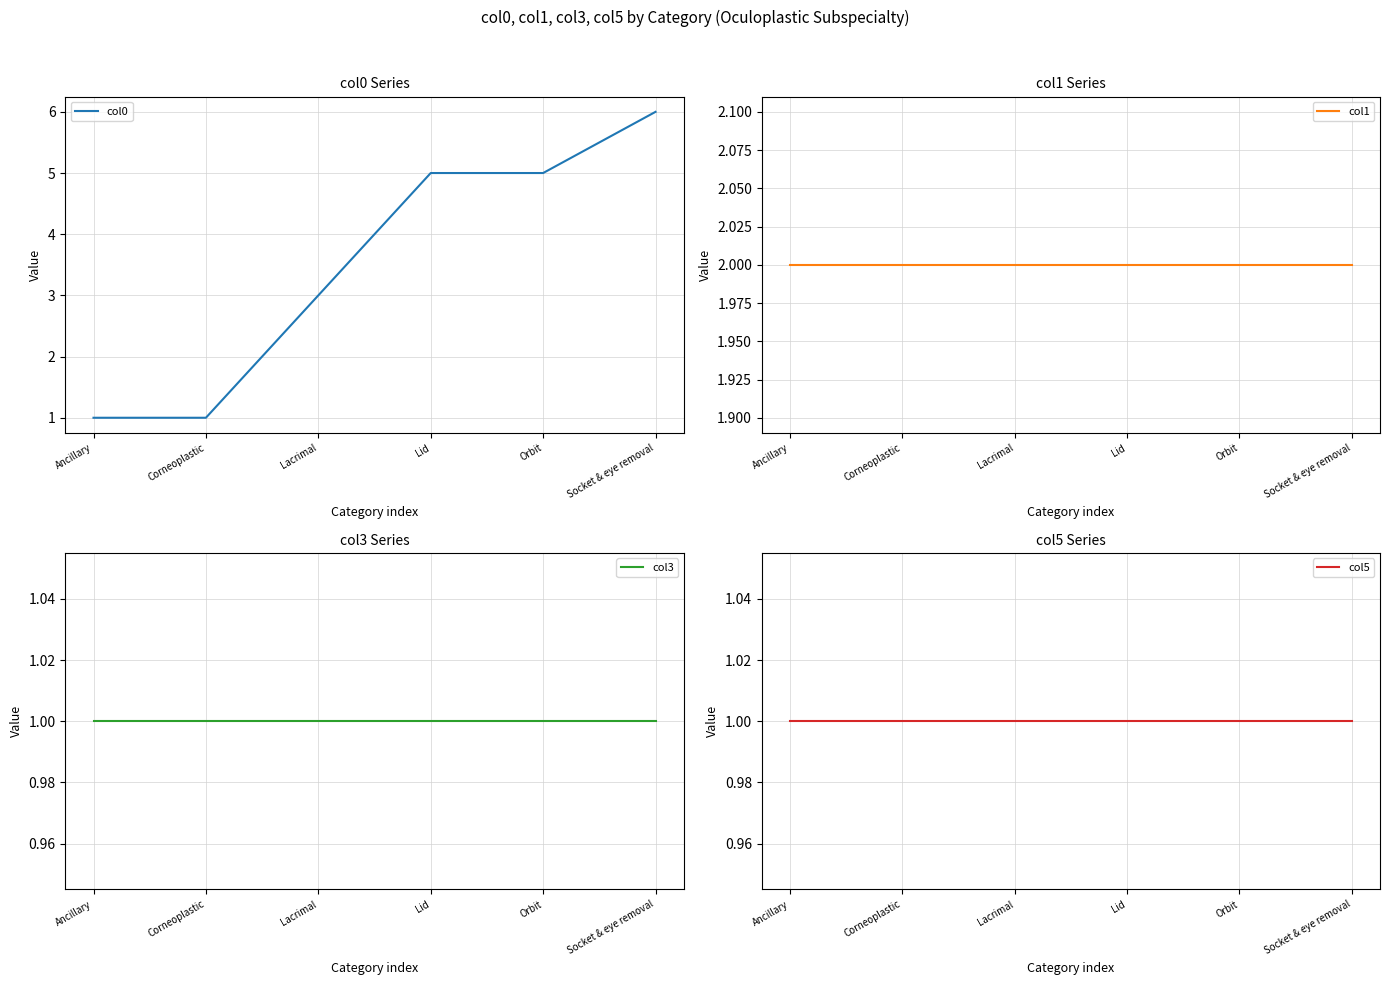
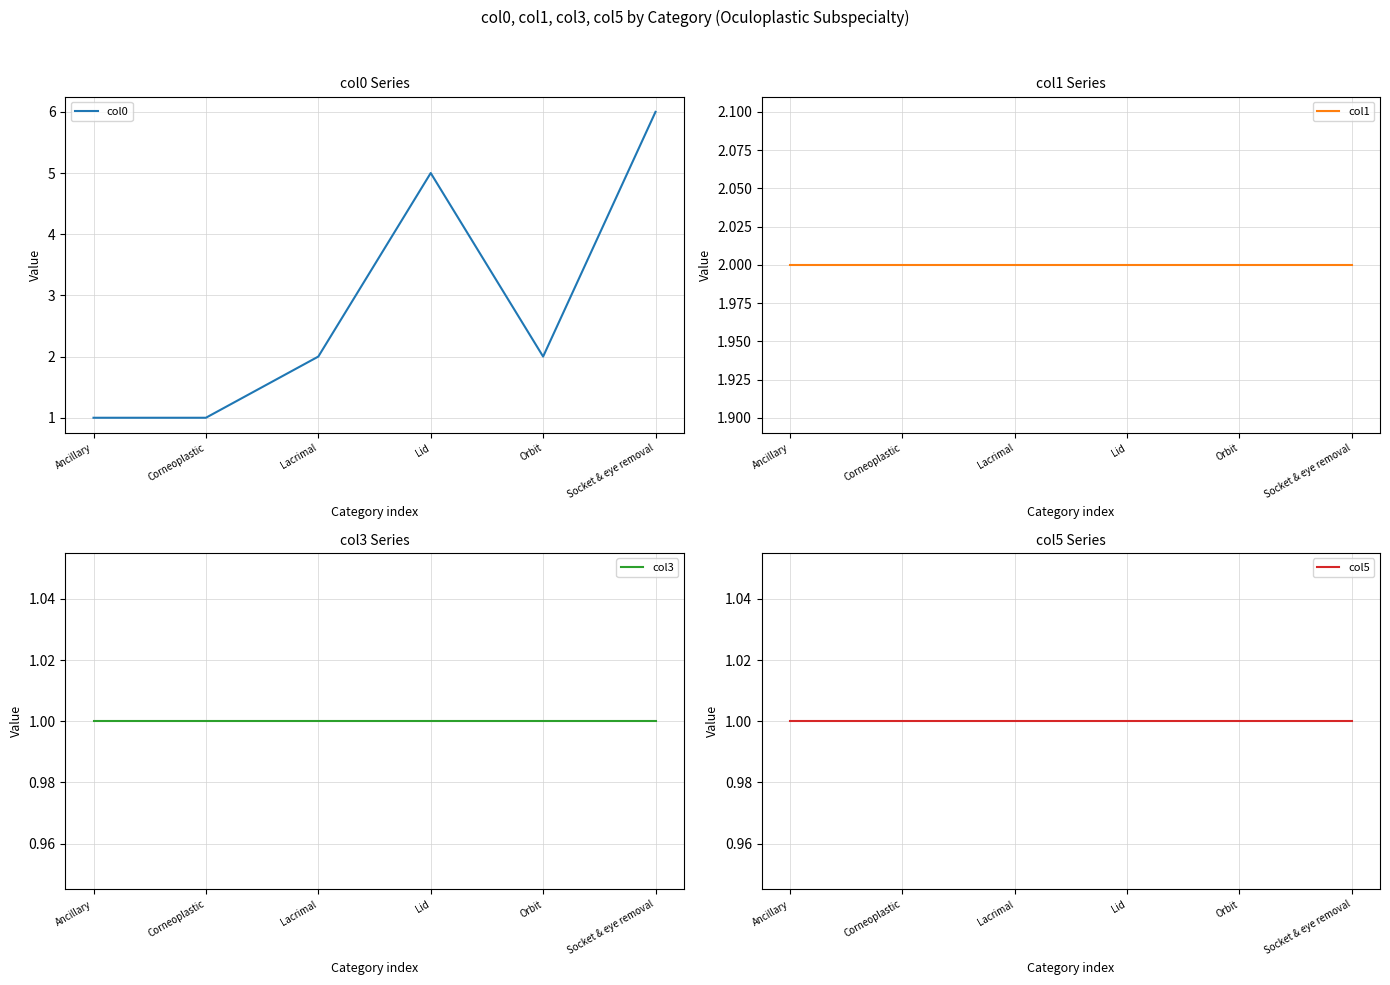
  {
    "col0 Series": {
      "Ancillary": 1,
      "Corneoplastic": 1,
-     "Lacrimal": 3,
+     "Lacrimal": 2,
      "Lid": 5,
-     "Orbit": 5,
+     "Orbit": 2,
      "Socket & eye removal": 6
    },
    "col1 Series": {
      "Ancillary": 2.000,
      "Corneoplastic": 2.000,
      "Lacrimal": 2.000,
      "Lid": 2.000,
      "Orbit": 2.000,
      "Socket & eye removal": 2.000
    },
    "col3 Series": {
      "Ancillary": 1.000,
      "Corneoplastic": 1.000,
      "Lacrimal": 1.000,
      "Lid": 1.000,
      "Orbit": 1.000,
      "Socket & eye removal": 1.000
    },
    "col5 Series": {
      "Ancillary": 1.000,
      "Corneoplastic": 1.000,
      "Lacrimal": 1.000,
      "Lid": 1.000,
      "Orbit": 1.000,
      "Socket & eye removal": 1.000
    }
  }
